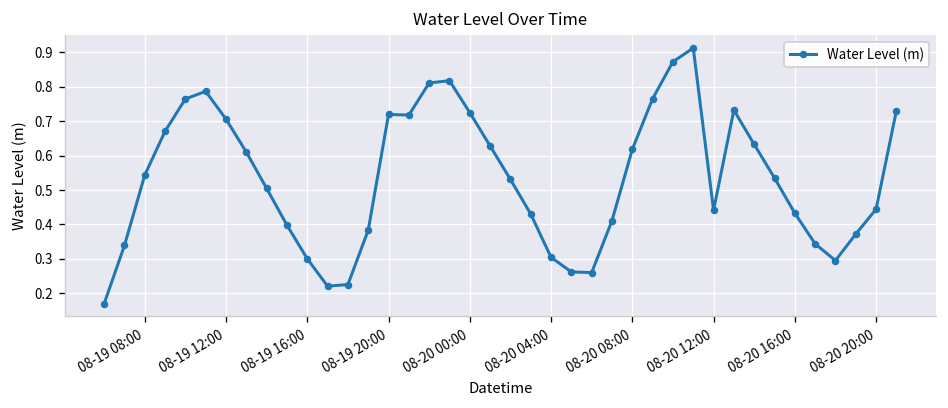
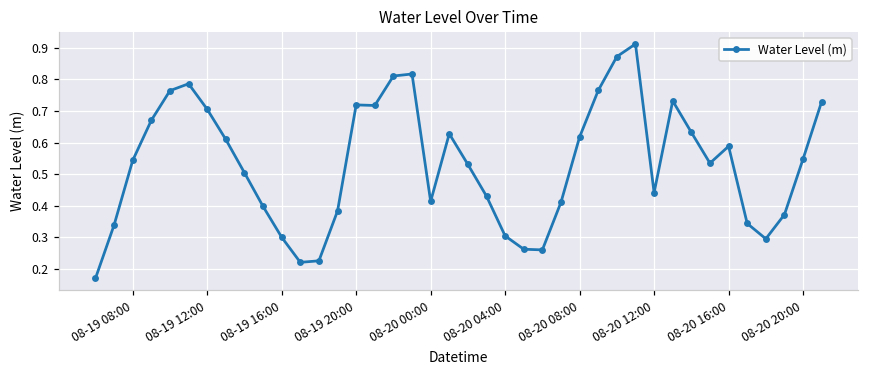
  {
    "08-19 08:00": 0.54,
    "08-19 12:00": 0.71,
    "08-19 16:00": 0.30,
    "08-19 20:00": 0.72,
-   "08-20 00:00": 0.72,
+   "08-20 00:00": 0.41,
    "08-20 04:00": 0.30,
    "08-20 08:00": 0.62,
    "08-20 12:00": 0.44,
-   "08-20 16:00": 0.43,
-   "08-20 20:00": 0.44
+   "08-20 16:00": 0.59,
+   "08-20 20:00": 0.55
  }
